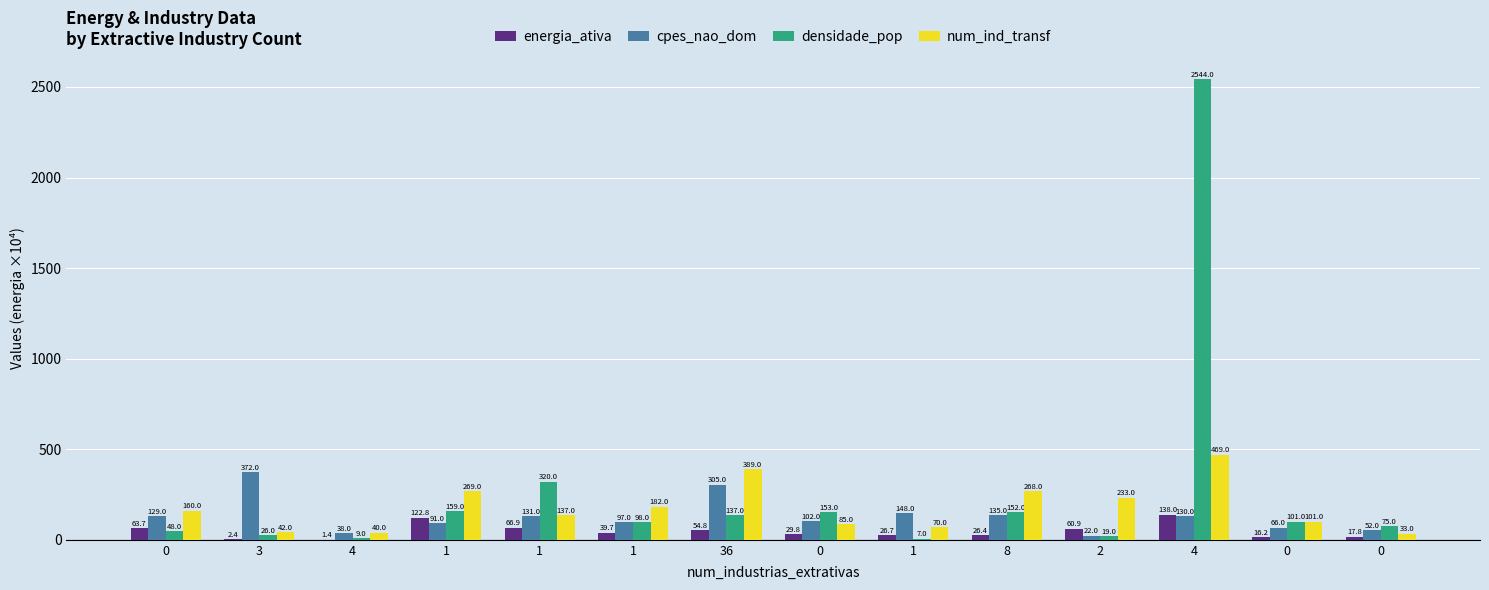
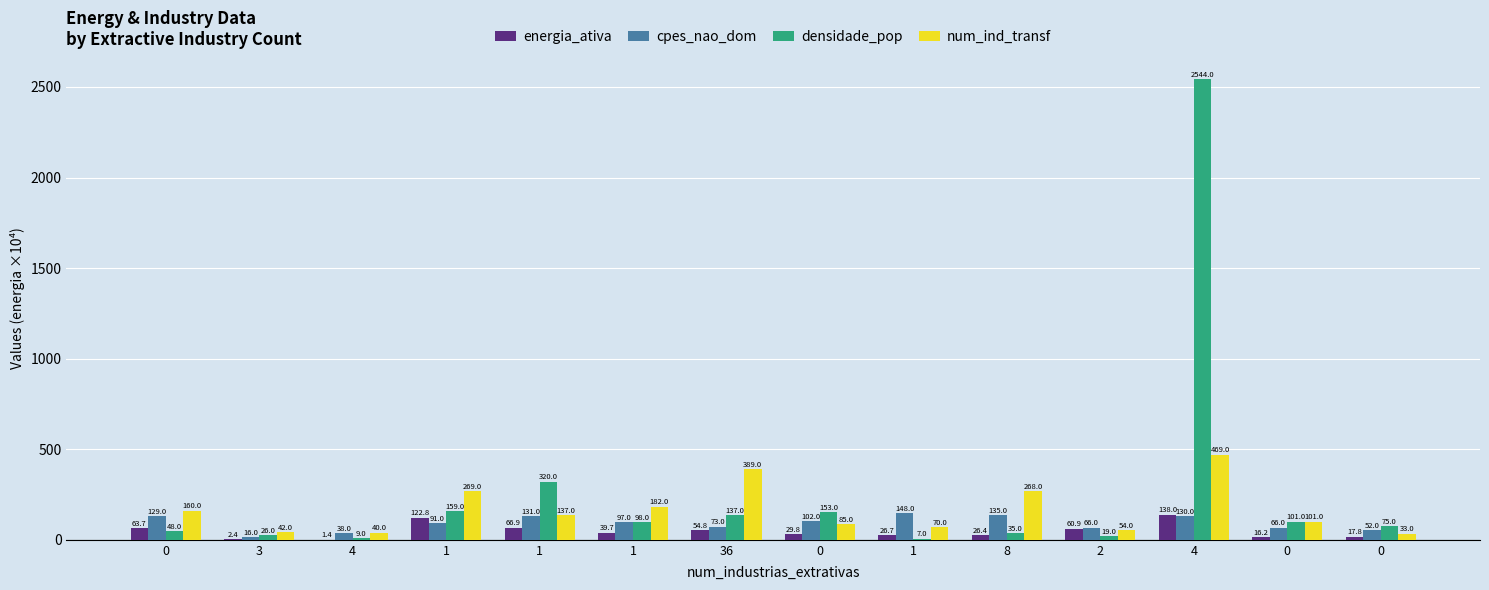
  {
    "energia_ativa": {
      "3": 2.4,
      "36": 54.8,
      "8": 26.4,
      "2": 60.9
    },
    "cpes_nao_dom": {
-     "3": 372.0,
-     "36": 305.0,
+     "3": 16.0,
+     "36": 73.0,
      "8": 135.0,
-     "2": 22.0
+     "2": 66.0
    },
    "densidade_pop": {
      "3": 26.0,
      "36": 137.0,
-     "8": 152.0,
+     "8": 35.0,
      "2": 19.0
    },
    "num_ind_transf": {
      "3": 42.0,
      "36": 389.0,
      "8": 268.0,
-     "2": 233.0
+     "2": 54.0
    }
  }
